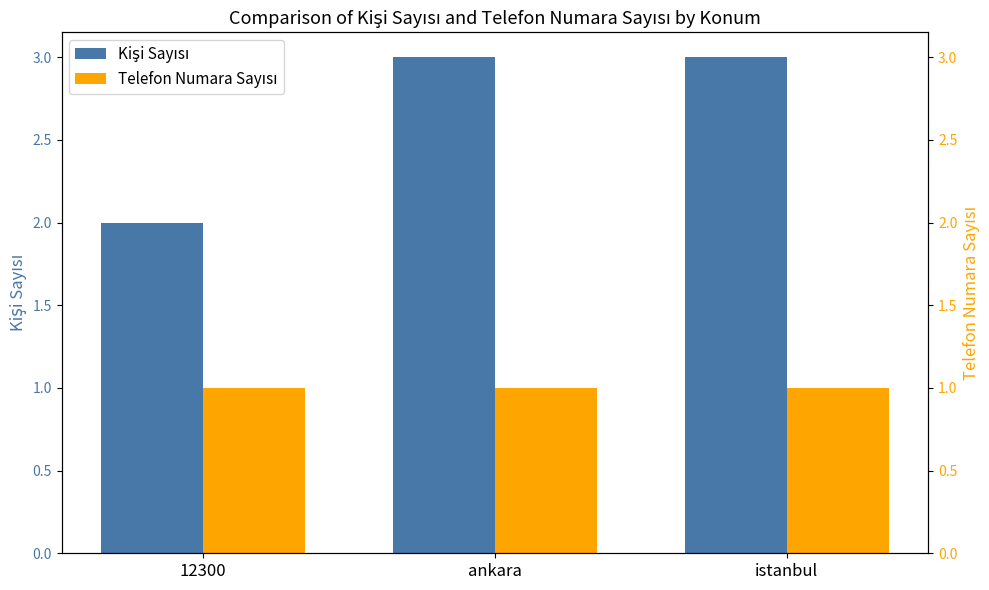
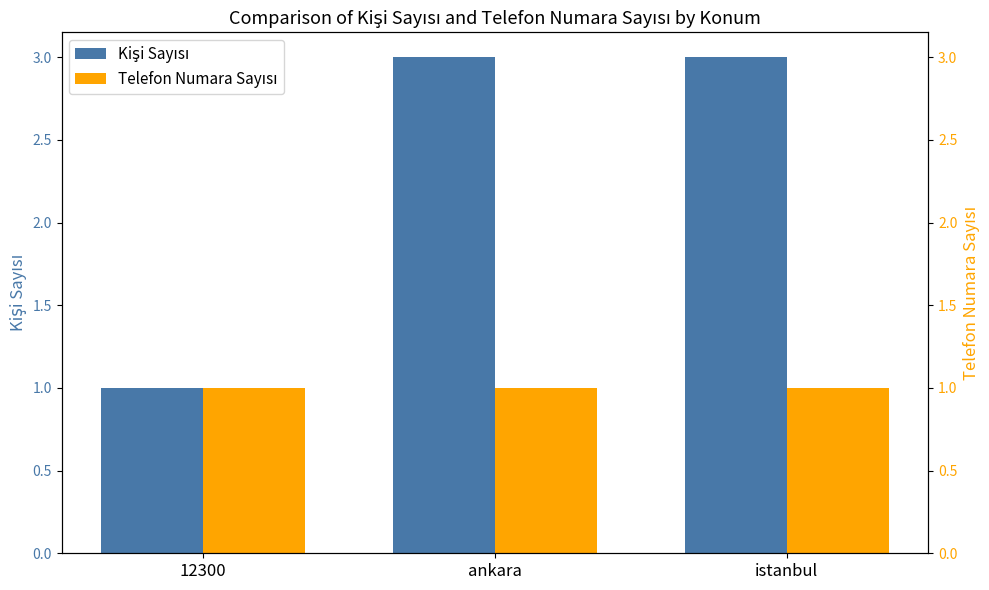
  {
    "Kişi Sayısı": {
-     "12300": 2,
+     "12300": 1,
      "ankara": 3,
      "istanbul": 3
    },
    "Telefon Numara Sayısı": {
      "12300": 1,
      "ankara": 1,
      "istanbul": 1
    }
  }
